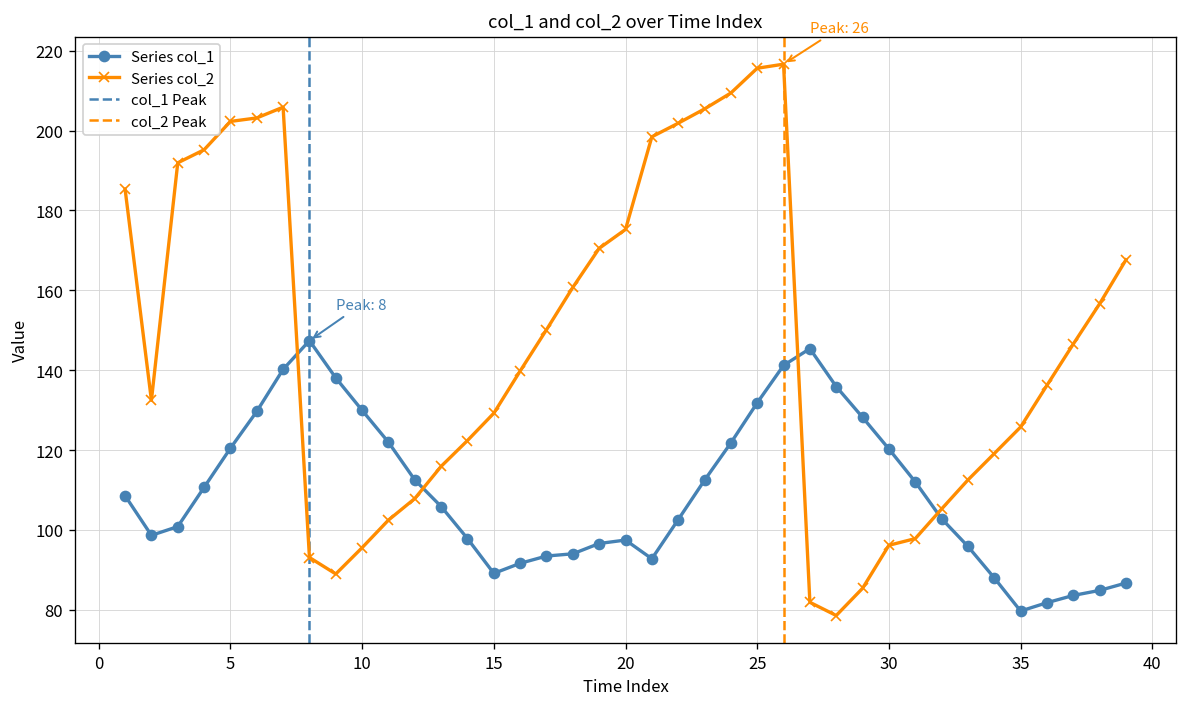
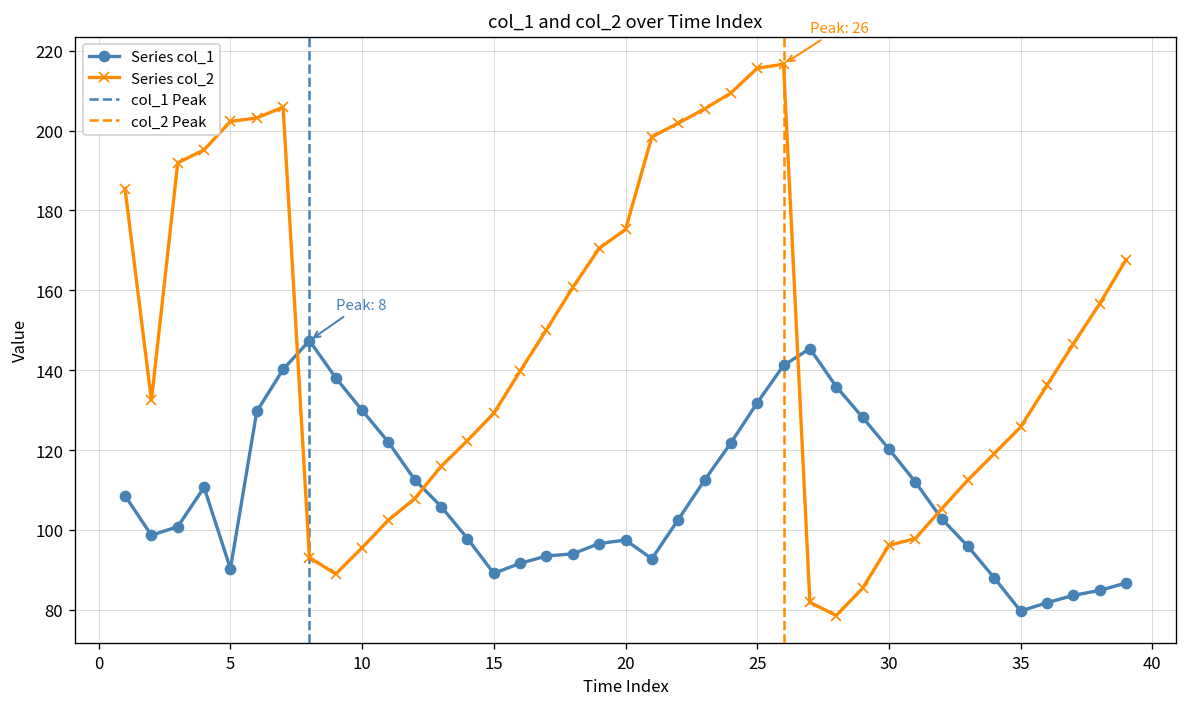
  {
    "Series col_1": {
-     "5": 120,
+     "5": 90,
      "10": 130,
      "15": 89,
      "20": 97,
      "25": 132,
      "30": 120,
      "35": 80
    },
    "Series col_2": {
      "5": 202,
      "10": 96,
      "15": 129,
      "20": 175,
      "25": 216,
      "30": 96,
      "35": 126
    }
  }
